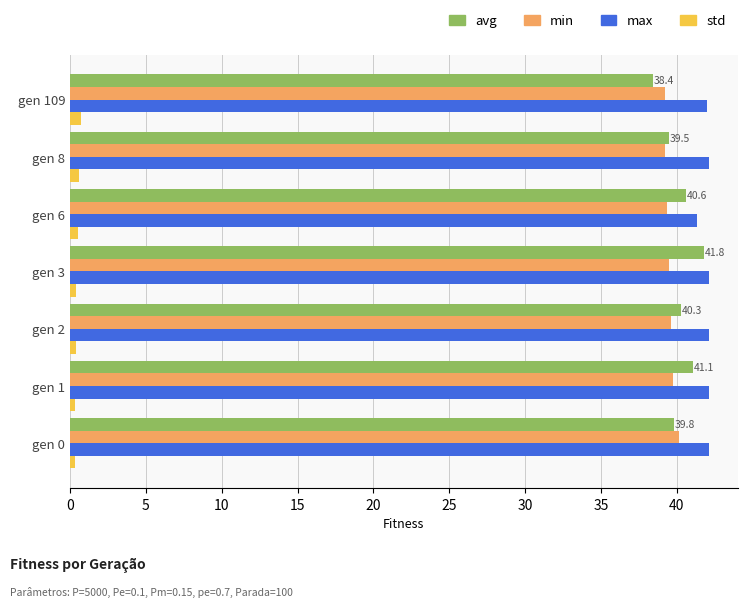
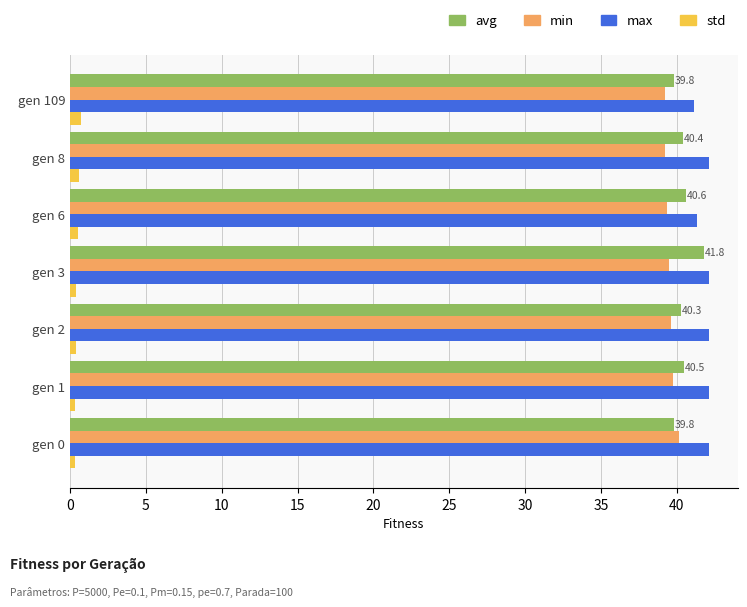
  {
    "avg": {
-     "gen 109": 38.4,
-     "gen 8": 39.5,
+     "gen 109": 39.8,
+     "gen 8": 40.4,
      "gen 6": 40.6,
      "gen 3": 41.8,
      "gen 2": 40.3,
-     "gen 1": 41.1,
+     "gen 1": 40.5,
      "gen 0": 39.8
    },
    "max": {
-     "gen 109": 42.0,
+     "gen 109": 41.1,
      "gen 8": 42.1,
      "gen 6": 41.3,
      "gen 3": 42.1,
      "gen 2": 42.1,
      "gen 1": 42.1,
      "gen 0": 42.1
    }
  }
